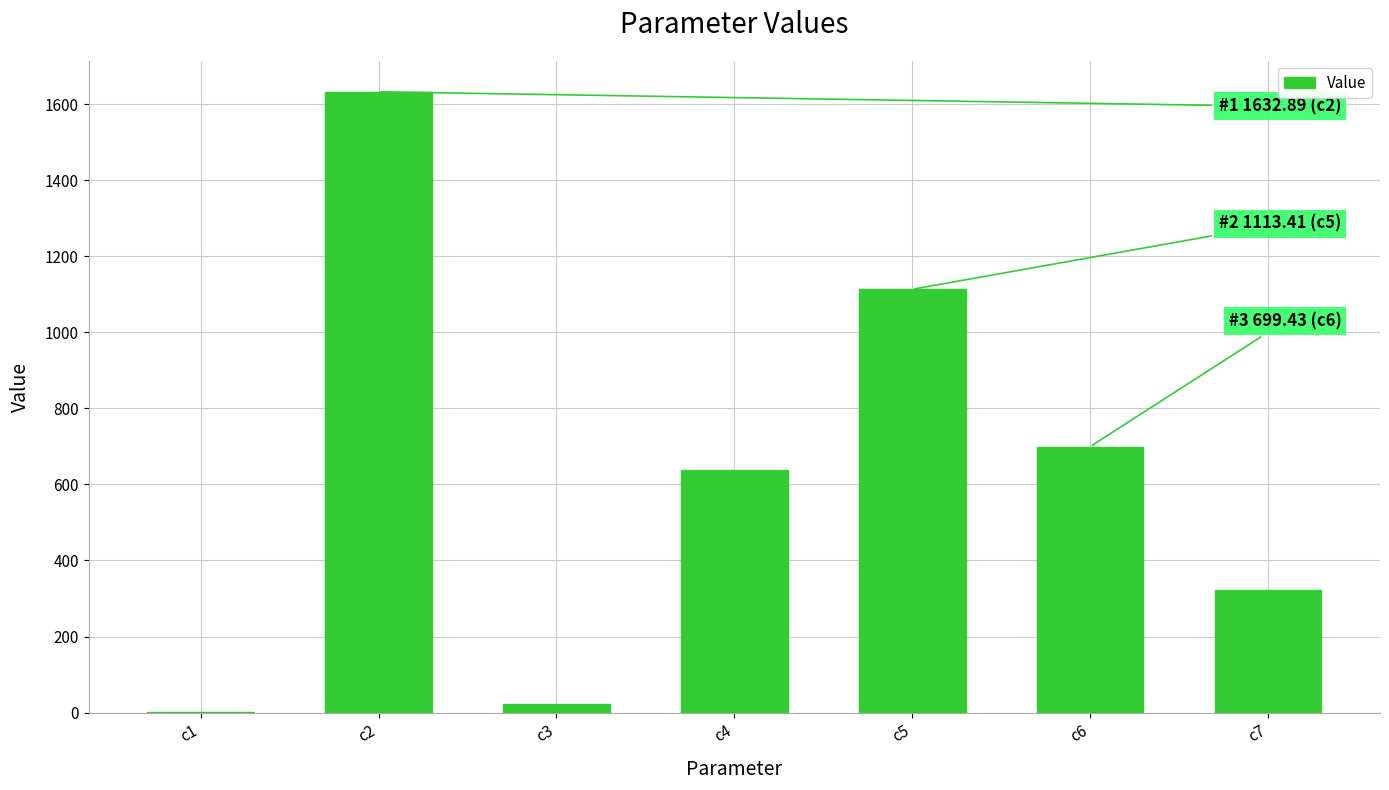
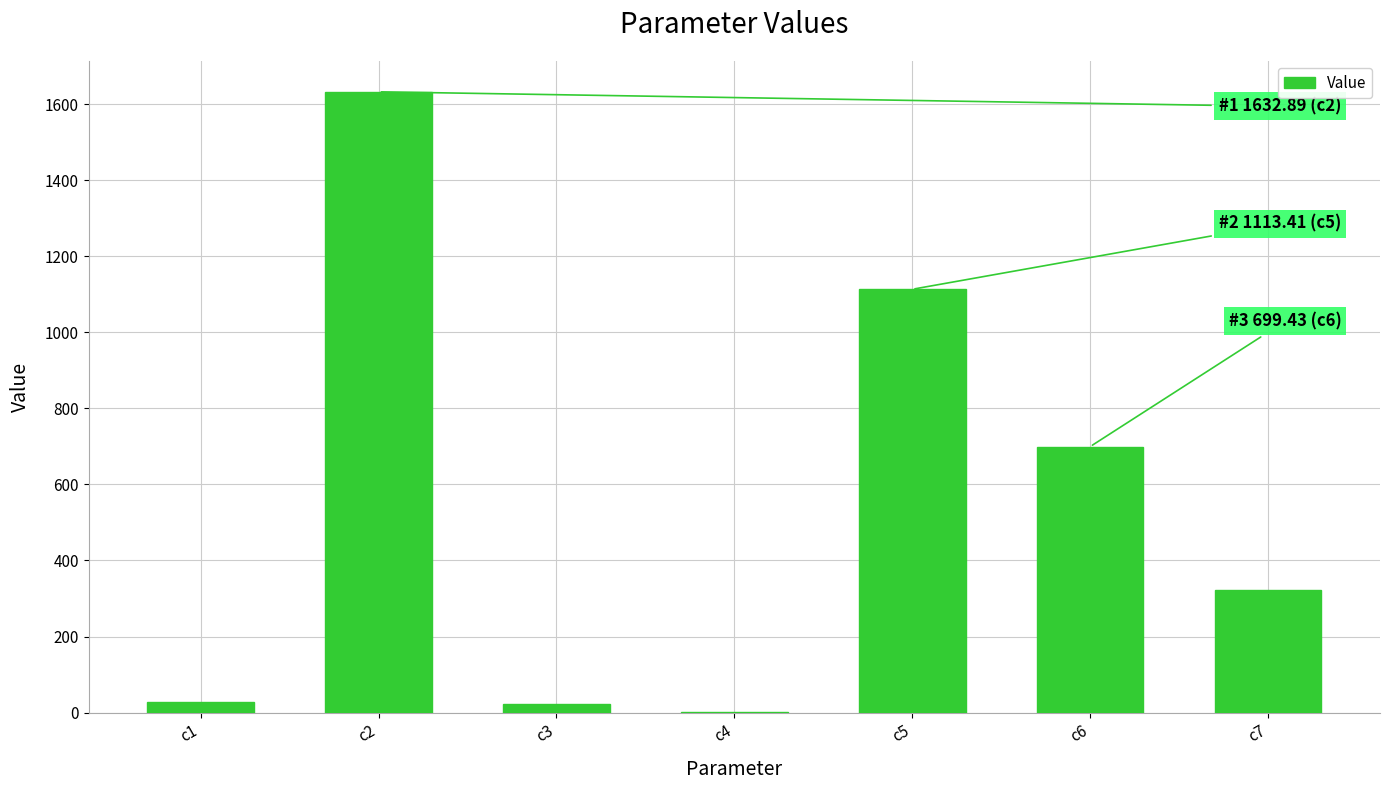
  {
-   "c1": 0,
+   "c1": 30,
    "c3": 20,
-   "c4": 640,
+   "c4": 0,
    "c7": 320
  }
